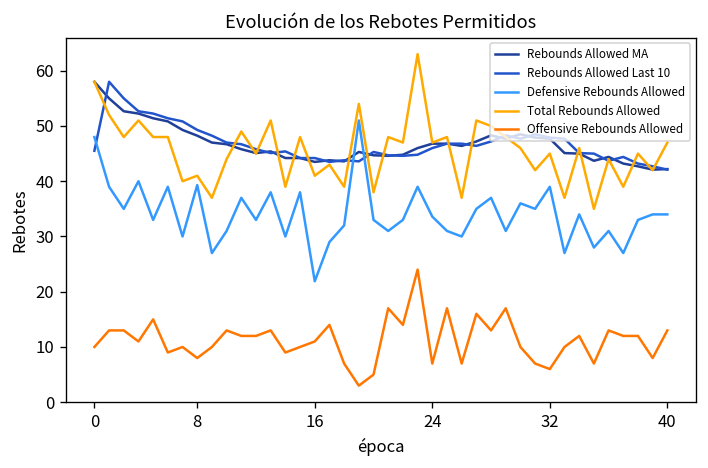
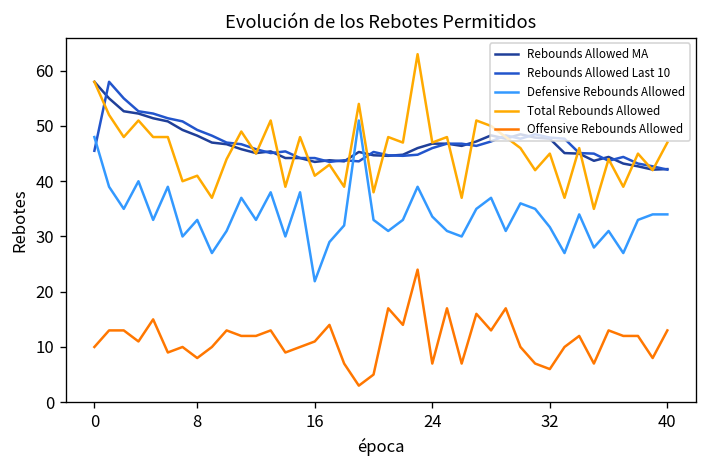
  {
    "Defensive Rebounds Allowed": {
      "0": 48,
-     "8": 39,
+     "8": 33,
      "16": 22,
      "24": 34,
-     "32": 39,
+     "32": 32,
      "40": 34
    }
  }
